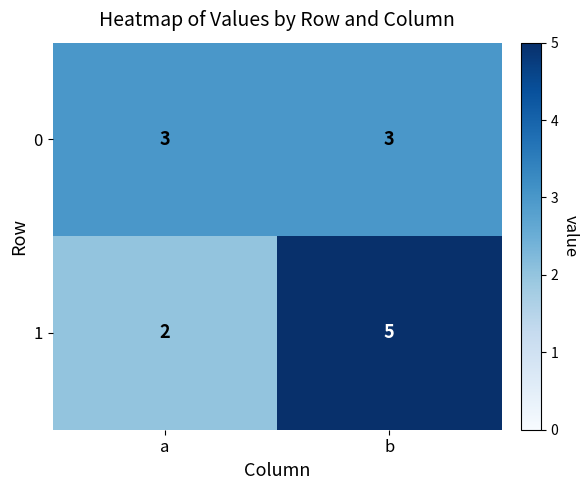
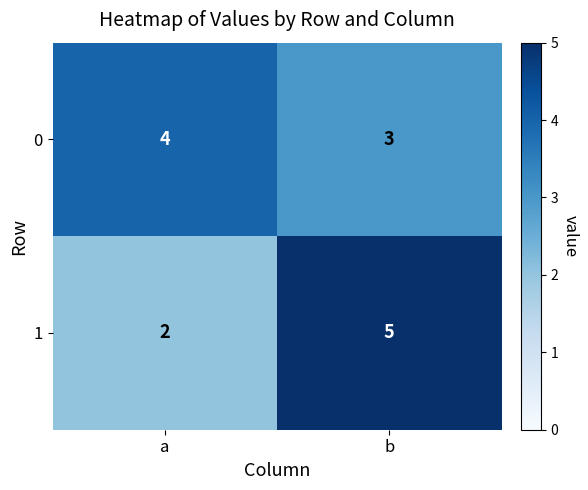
  {
    "0": {
-     "a": 3,
+     "a": 4,
      "b": 3
    },
    "1": {
      "a": 2,
      "b": 5
    }
  }
